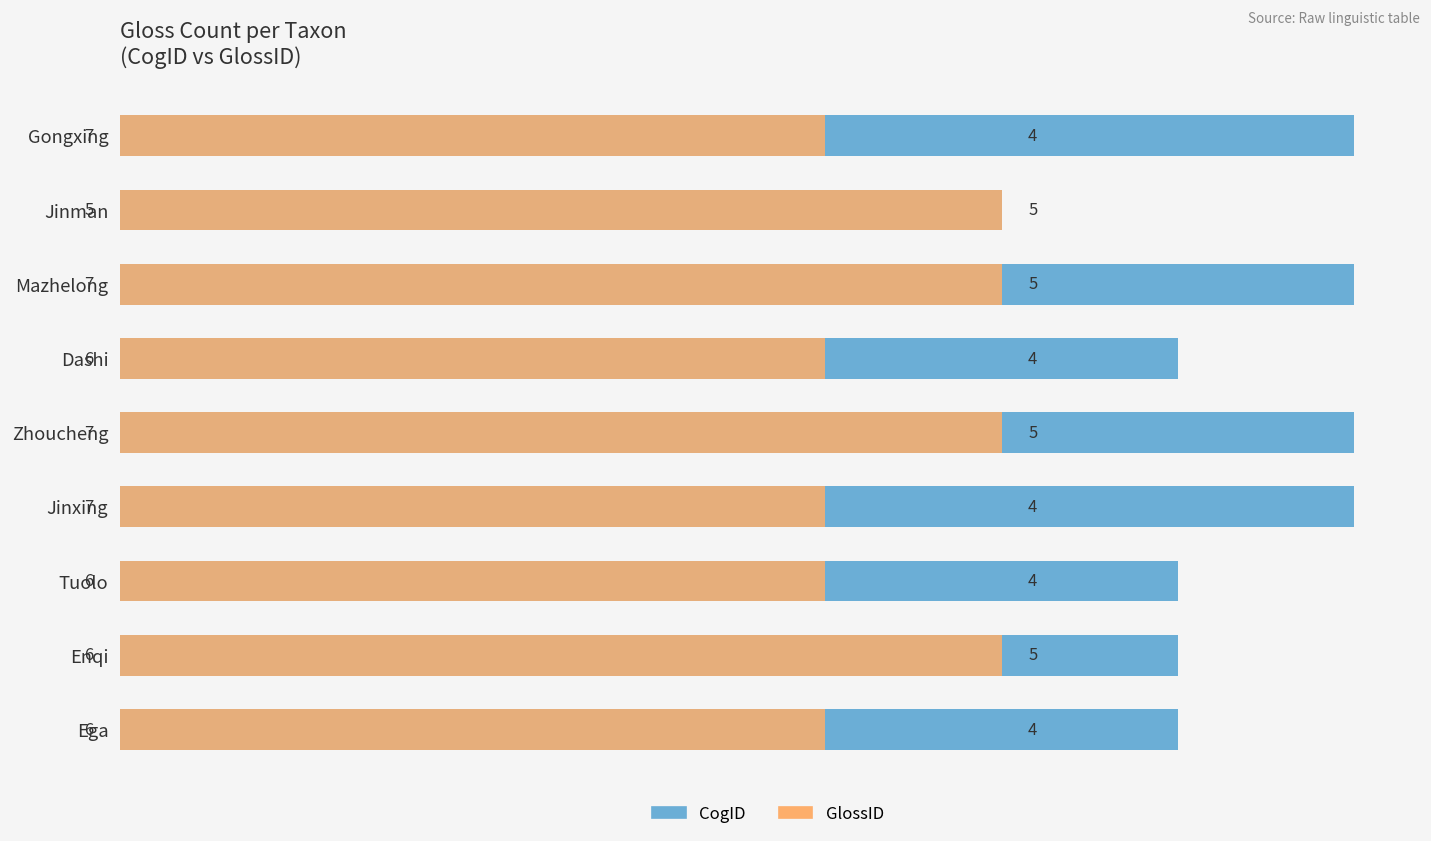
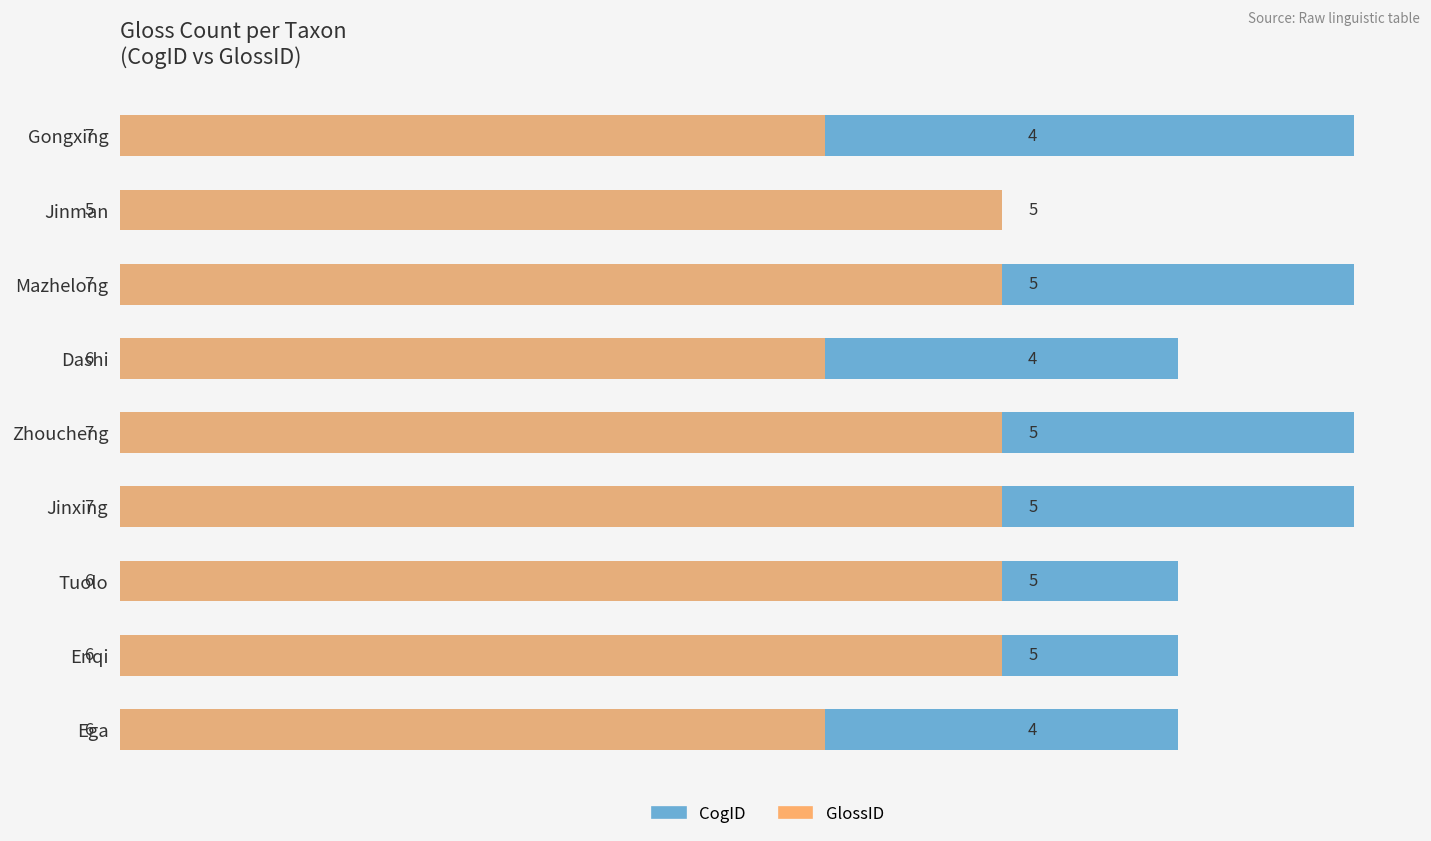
  {
    "CogID": {
      "Jinman": 5
    },
    "GlossID": {
      "Jinman": 5,
-     "Jinxing": 4,
-     "Tuolo": 4
+     "Jinxing": 5,
+     "Tuolo": 5
    }
  }
